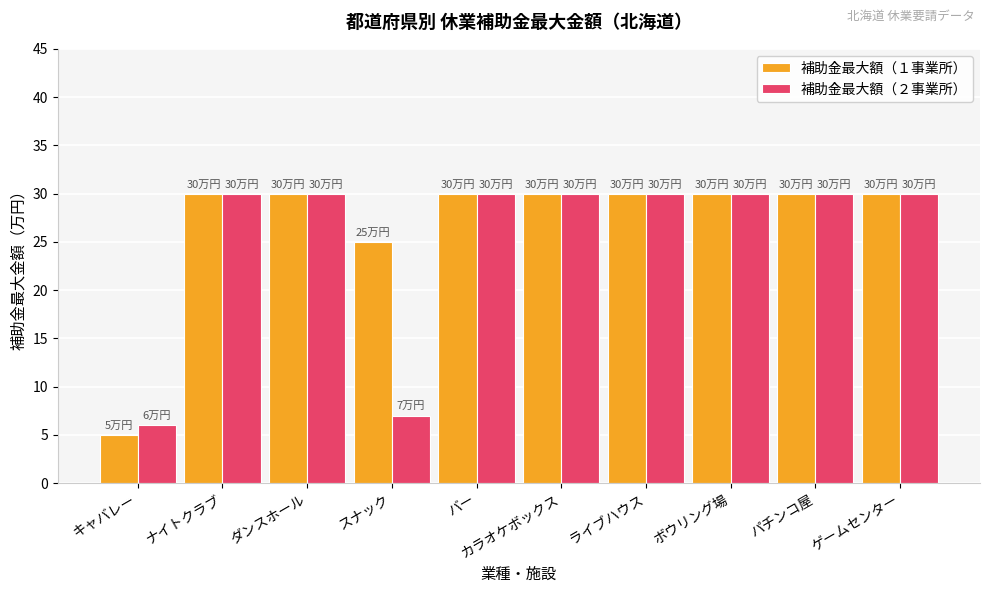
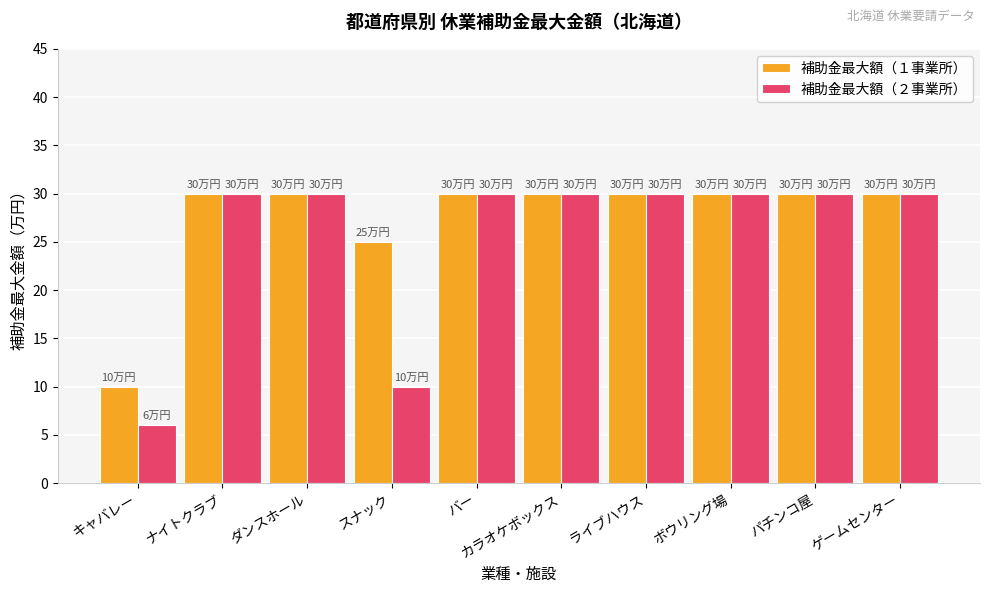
  {
    "補助金最大額（１事業所）": {
-     "キャバレー": 5,
+     "キャバレー": 10,
      "ナイトクラブ": 30,
      "ダンスホール": 30,
      "スナック": 25,
      "バー": 30,
      "カラオケボックス": 30,
      "ライブハウス": 30,
      "ボウリング場": 30,
      "パチンコ屋": 30,
      "ゲームセンター": 30
    },
    "補助金最大額（２事業所）": {
      "キャバレー": 6,
      "ナイトクラブ": 30,
      "ダンスホール": 30,
-     "スナック": 7,
+     "スナック": 10,
      "バー": 30,
      "カラオケボックス": 30,
      "ライブハウス": 30,
      "ボウリング場": 30,
      "パチンコ屋": 30,
      "ゲームセンター": 30
    }
  }
